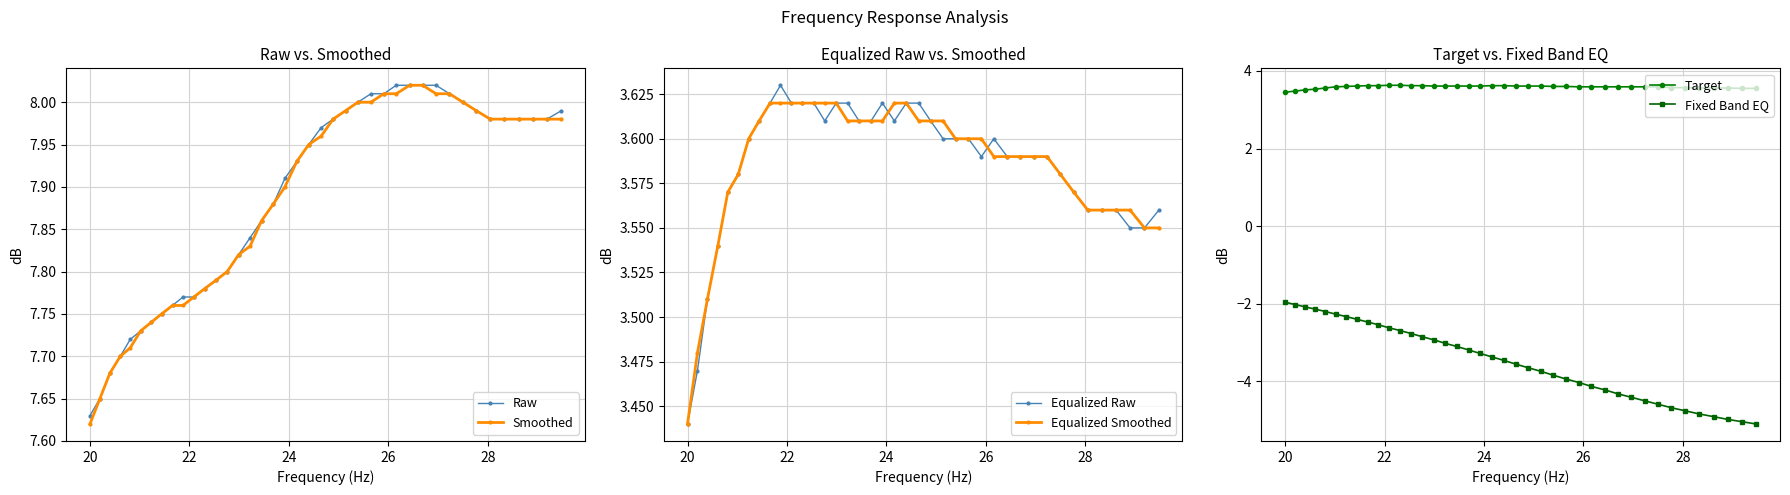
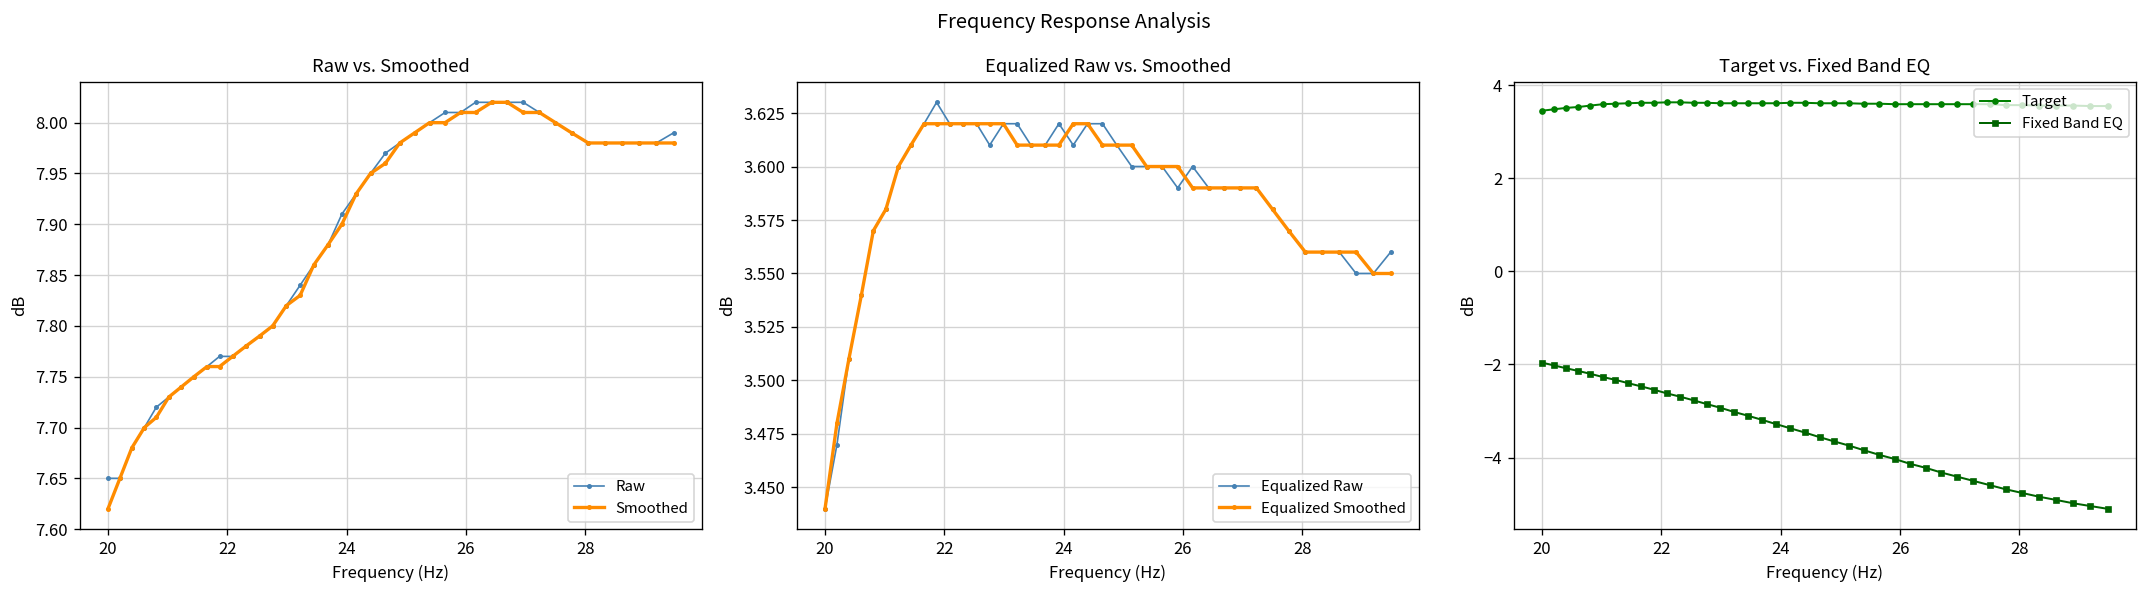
  {
    "Raw vs. Smoothed": {
      "Raw": {
-       "20": 7.63
+       "20": 7.65
      },
      "Smoothed": {
        "20": 7.62
      }
    }
  }
